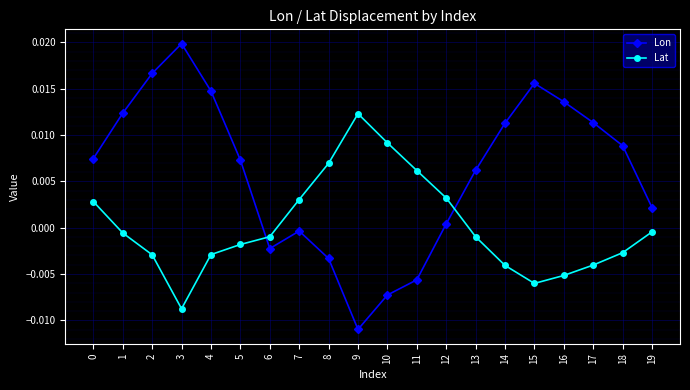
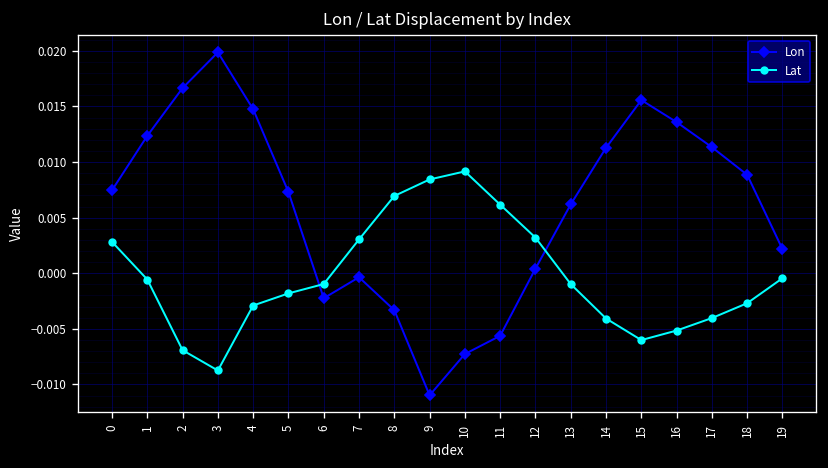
  {
    "Lon": {
      "0": 0.007,
      "1": 0.012,
      "2": 0.017,
      "3": 0.020,
      "4": 0.015,
      "5": 0.007,
      "6": -0.002,
      "7": 0.000,
      "8": -0.003,
      "9": -0.011,
      "10": -0.007,
      "11": -0.006,
      "12": 0.000,
      "13": 0.006,
      "14": 0.011,
      "15": 0.016,
      "16": 0.014,
      "17": 0.011,
      "18": 0.009,
      "19": 0.002
    },
    "Lat": {
      "0": 0.003,
      "1": -0.001,
-     "2": -0.003,
+     "2": -0.007,
      "3": -0.009,
      "4": -0.003,
      "5": -0.002,
      "6": -0.001,
      "7": 0.003,
      "8": 0.007,
-     "9": 0.012,
+     "9": 0.008,
      "10": 0.009,
      "11": 0.006,
      "12": 0.003,
      "13": -0.001,
      "14": -0.004,
      "15": -0.006,
      "16": -0.005,
      "17": -0.004,
      "18": -0.003,
      "19": 0.000
    }
  }
